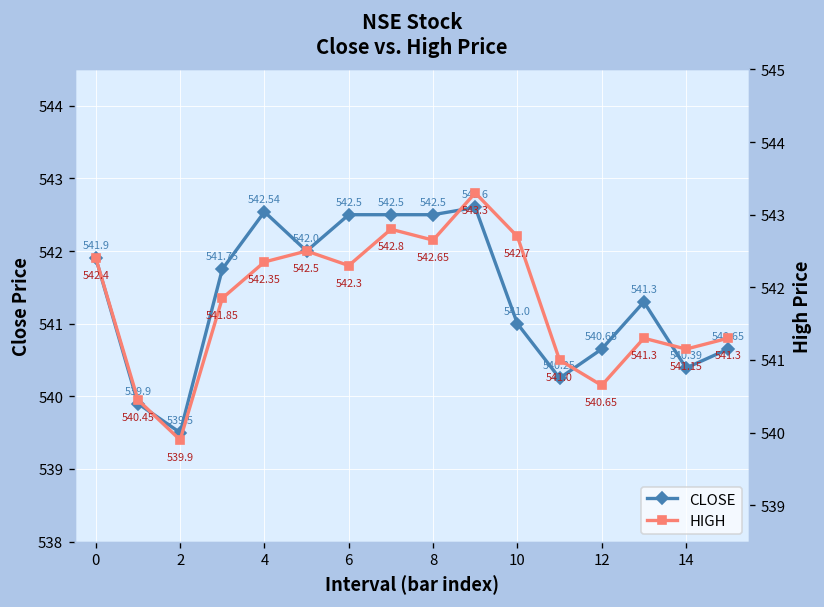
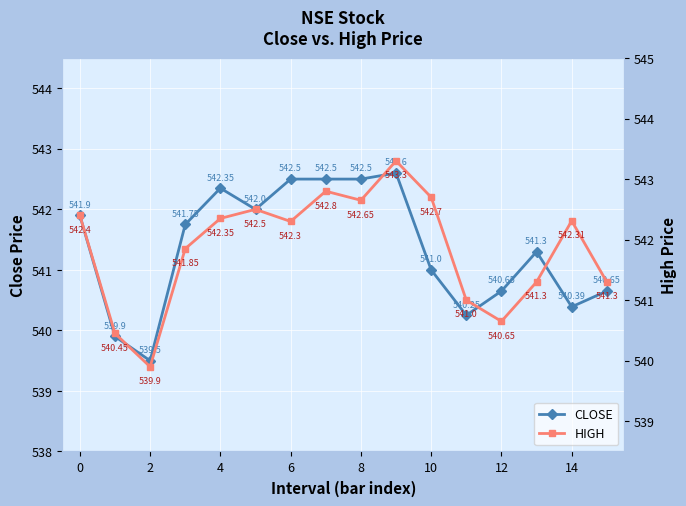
  {
    "CLOSE": {
      "0": 541.9,
      "2": 539.5,
-     "4": 542.54,
+     "4": 542.35,
      "6": 542.5,
      "8": 542.5,
      "10": 541.0,
      "12": 540.65,
      "14": 540.39
    },
    "HIGH": {
      "0": 542.4,
      "2": 539.9,
      "4": 542.35,
      "6": 542.3,
      "8": 542.65,
      "10": 542.7,
      "12": 540.65,
-     "14": 541.15
+     "14": 542.31
    }
  }
